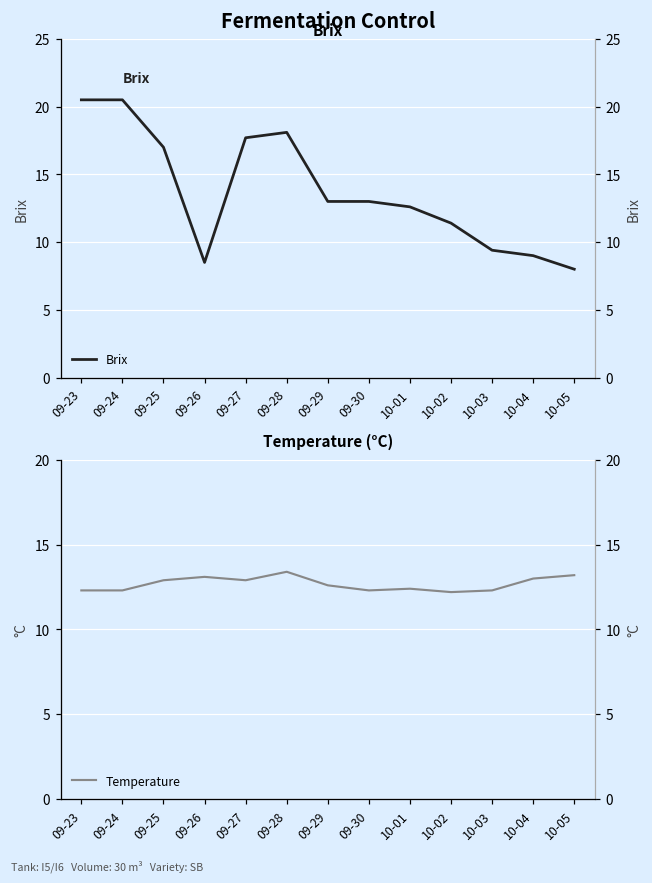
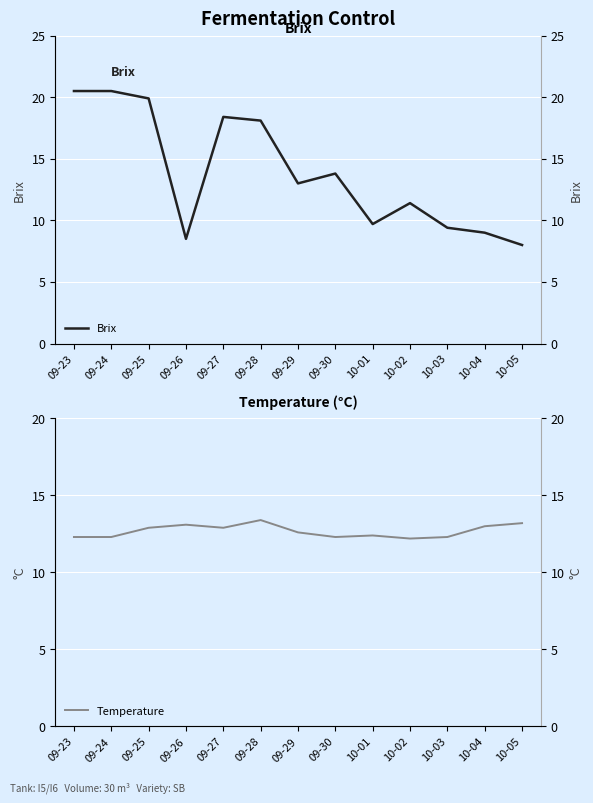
  {
    "Fermentation Control": {
      "09-23": 20.5,
      "09-24": 20.5,
-     "09-25": 17.0,
+     "09-25": 19.9,
      "09-26": 8.5,
-     "09-27": 17.7,
+     "09-27": 18.4,
      "09-28": 18.1,
      "09-29": 13.0,
-     "09-30": 13.0,
-     "10-01": 12.6,
+     "09-30": 13.8,
+     "10-01": 9.7,
      "10-02": 11.4,
      "10-03": 9.4,
      "10-04": 9.0,
      "10-05": 8.0
    }
  }
